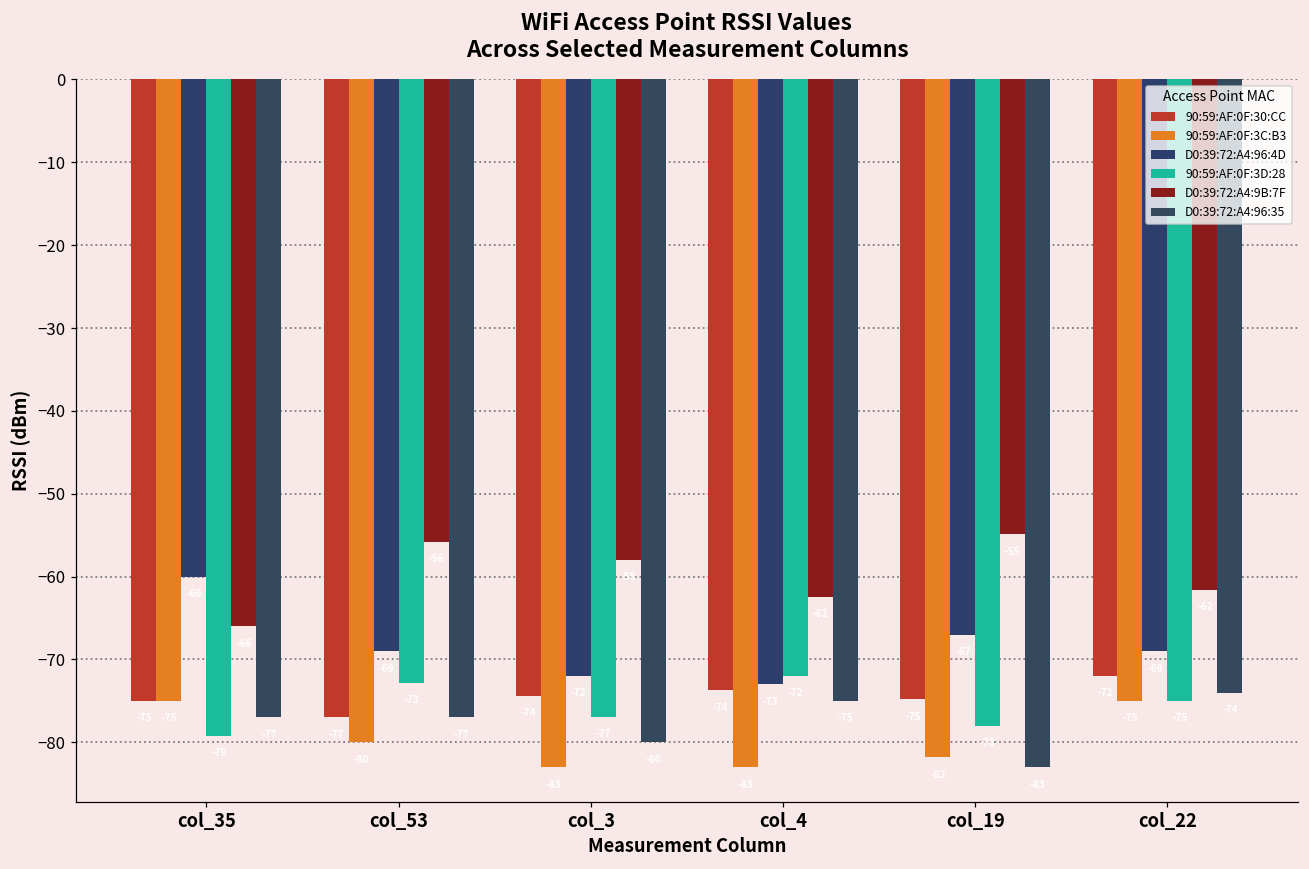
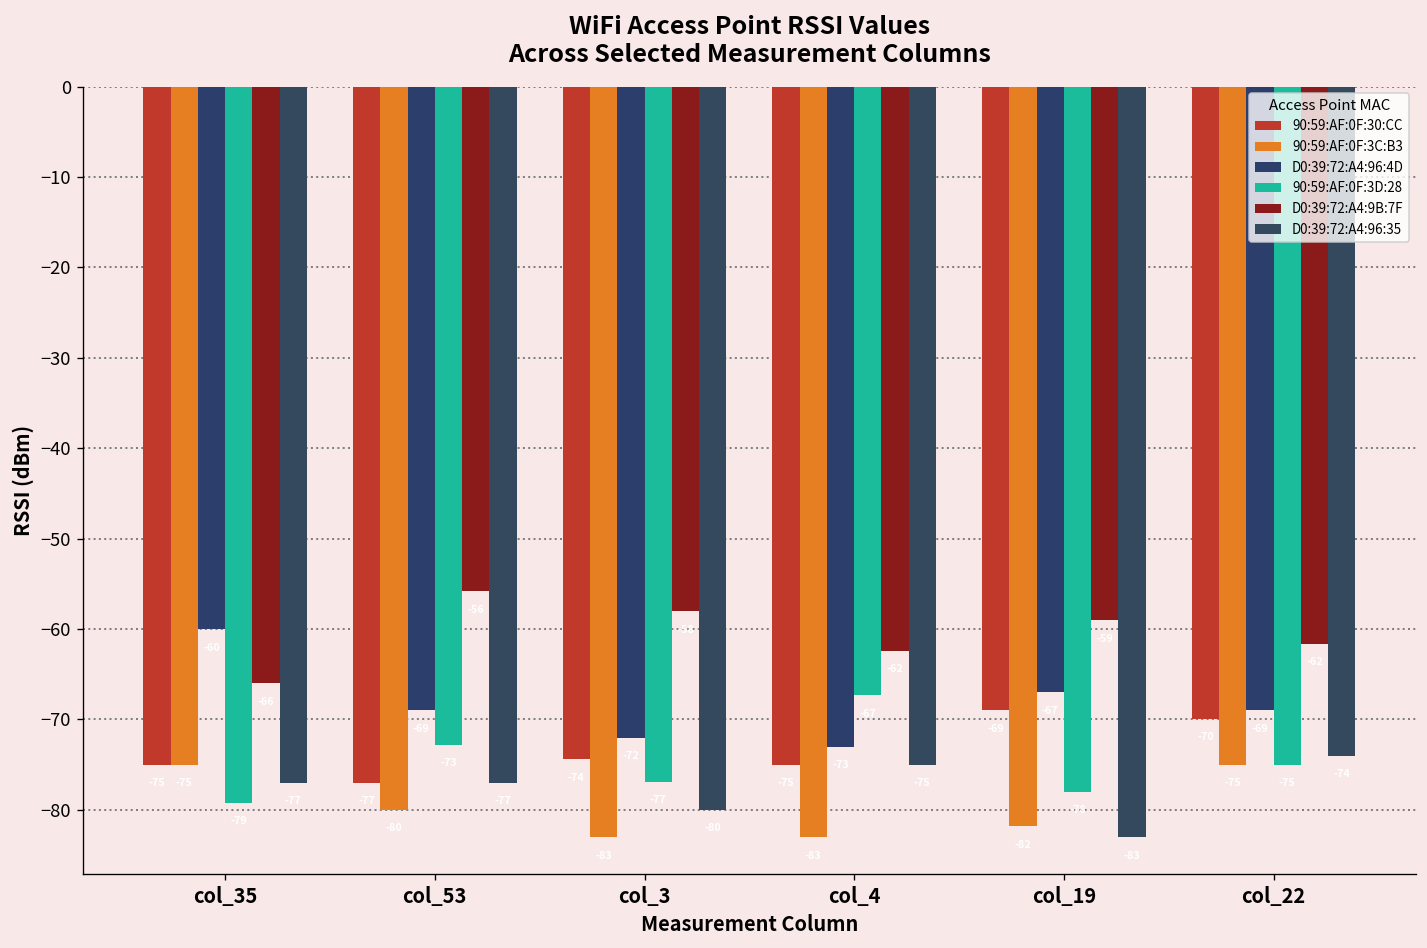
  {
    "90:59:AF:0F:30:CC": {
      "col_35": -75,
      "col_53": -77,
      "col_3": -74,
-     "col_4": -74,
-     "col_19": -75,
-     "col_22": -72
+     "col_4": -75,
+     "col_19": -69,
+     "col_22": -70
    },
    "90:59:AF:0F:3C:B3": {
      "col_35": -75,
      "col_53": -80,
      "col_3": -83,
      "col_4": -83,
      "col_19": -82,
      "col_22": -75
    },
    "90:59:AF:0F:3D:28": {
      "col_35": -79,
      "col_53": -73,
      "col_3": -77,
-     "col_4": -72,
+     "col_4": -67,
      "col_19": -78,
      "col_22": -75
    },
    "D0:39:72:A4:9B:7F": {
      "col_35": -66,
      "col_53": -56,
      "col_3": -58,
      "col_4": -62,
-     "col_19": -55,
+     "col_19": -59,
      "col_22": -62
    }
  }
